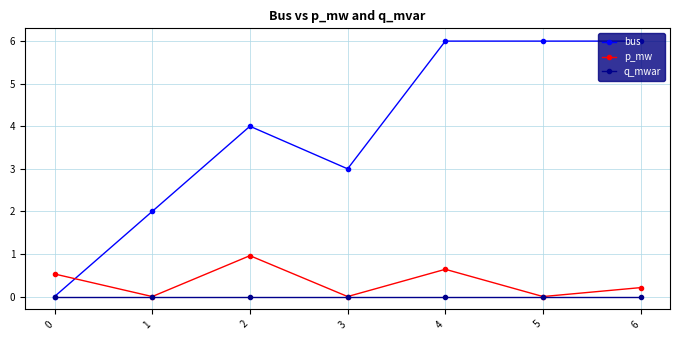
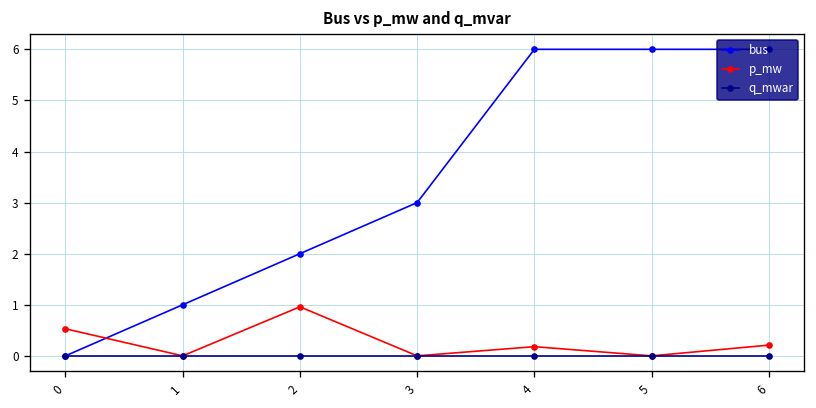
  {
    "bus": {
-     "1": 2,
-     "2": 4,
+     "1": 1,
+     "2": 2,
      "3": 3,
      "4": 6,
      "5": 6
    },
    "p_mw": {
      "0": 0.5,
      "2": 1.0,
-     "4": 0.6,
+     "4": 0.2,
      "6": 0.2
    },
    "q_mwar": {
      "2": 0.0,
      "4": 0.0,
      "6": 0.0
    }
  }
